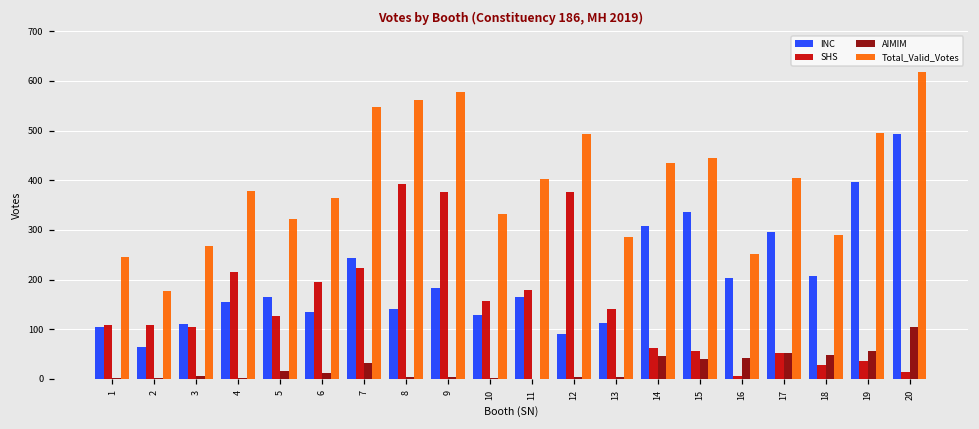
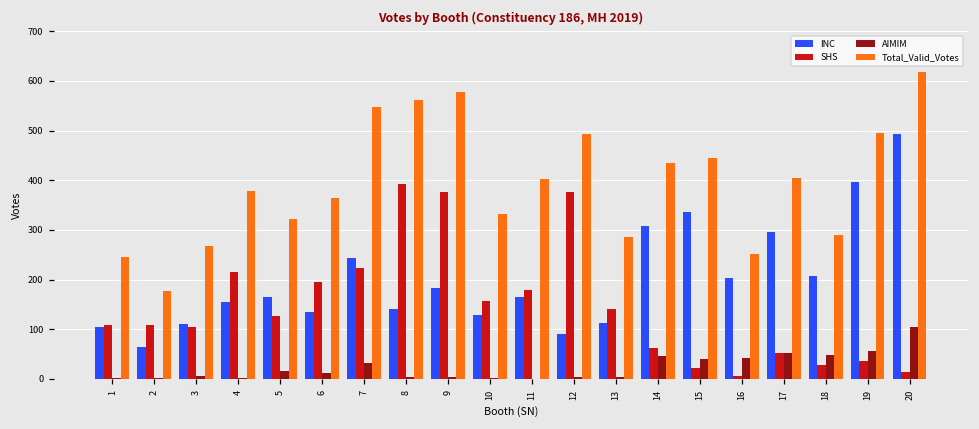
  {
    "INC": {
      "1": 100,
      "2": 60,
      "3": 110,
      "4": 150,
      "5": 170,
      "6": 140,
      "7": 240,
      "8": 140,
      "9": 180,
      "10": 130,
      "11": 170,
      "12": 90,
      "13": 110,
      "14": 310,
      "15": 340,
      "16": 200,
      "17": 300,
      "18": 210,
      "19": 400,
      "20": 490
    },
    "SHS": {
      "1": 110,
      "2": 110,
      "3": 100,
      "4": 220,
      "5": 130,
      "6": 200,
      "7": 220,
      "8": 390,
      "9": 380,
      "10": 160,
      "11": 180,
      "12": 380,
      "13": 140,
      "14": 60,
-     "15": 60,
+     "15": 20,
      "16": 10,
      "17": 50,
      "18": 30,
      "19": 40,
      "20": 10
    },
    "AIMIM": {
      "3": 10,
      "5": 20,
      "6": 10,
      "7": 30,
      "11": 0,
      "14": 50,
      "15": 40,
      "16": 40,
      "17": 50,
      "18": 50,
      "19": 60,
      "20": 110
    },
    "Total_Valid_Votes": {
      "1": 250,
      "2": 180,
      "3": 270,
      "4": 380,
      "5": 320,
      "6": 360,
      "7": 550,
      "8": 560,
      "9": 580,
      "10": 330,
      "11": 400,
      "12": 490,
      "13": 290,
      "14": 430,
      "15": 440,
      "16": 250,
      "17": 400,
      "18": 290,
      "19": 500,
      "20": 620
    }
  }
